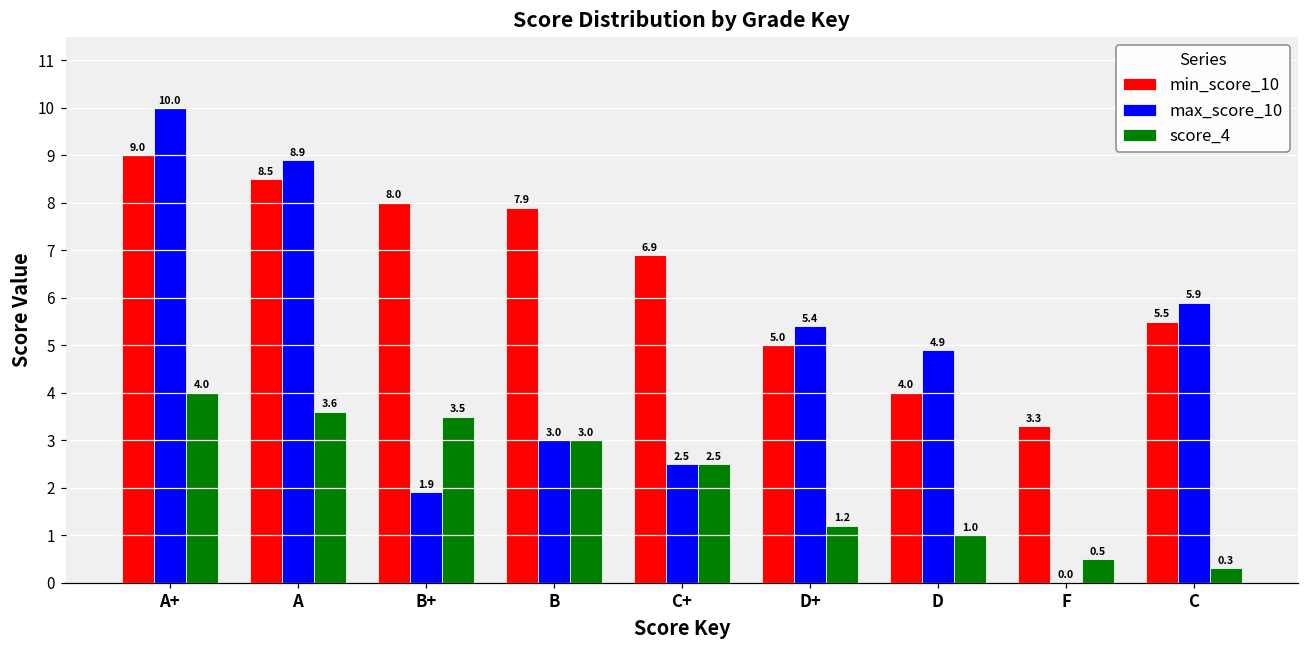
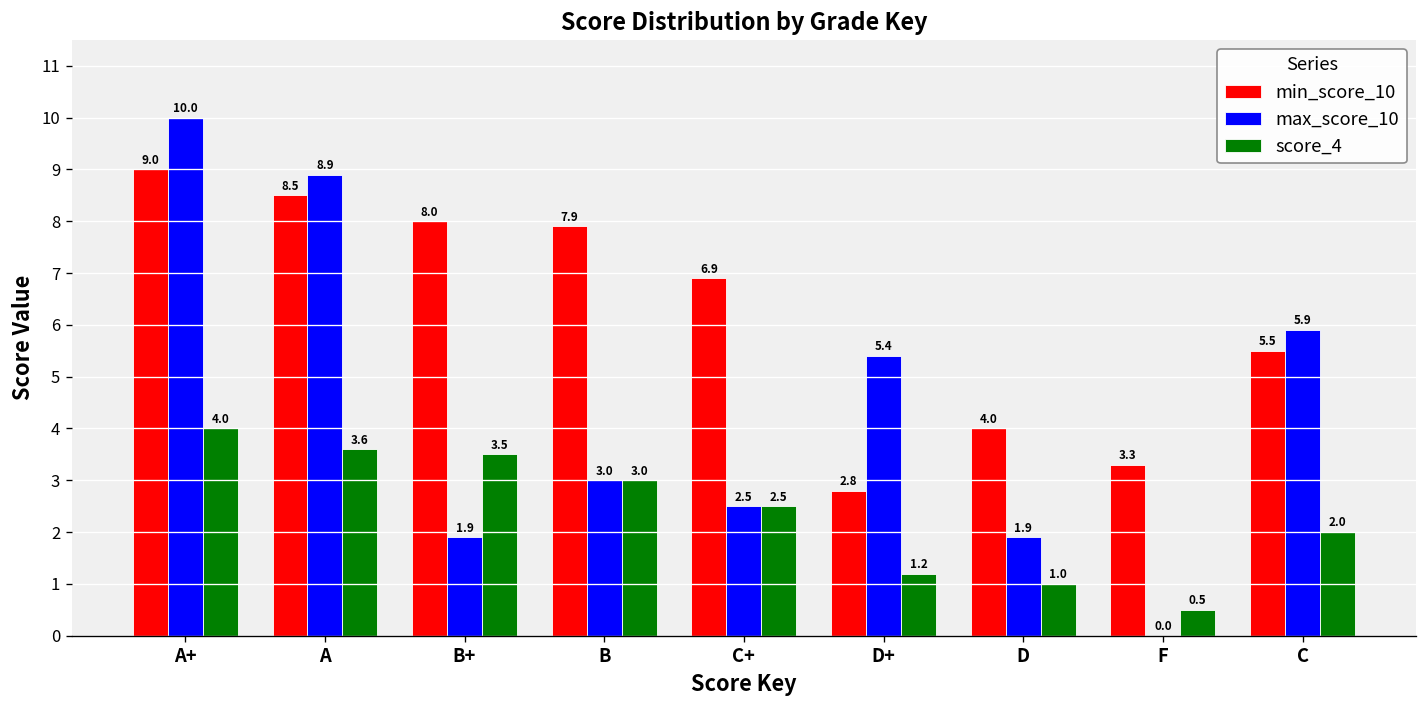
  {
    "min_score_10": {
      "A+": 9.0,
      "A": 8.5,
      "B+": 8.0,
      "B": 7.9,
      "C+": 6.9,
-     "D+": 5.0,
+     "D+": 2.8,
      "D": 4.0,
      "F": 3.3,
      "C": 5.5
    },
    "max_score_10": {
      "A+": 10.0,
      "A": 8.9,
      "B+": 1.9,
      "B": 3.0,
      "C+": 2.5,
      "D+": 5.4,
-     "D": 4.9,
+     "D": 1.9,
      "F": 0.0,
      "C": 5.9
    },
    "score_4": {
      "A+": 4.0,
      "A": 3.6,
      "B+": 3.5,
      "B": 3.0,
      "C+": 2.5,
      "D+": 1.2,
      "D": 1.0,
      "F": 0.5,
-     "C": 0.3
+     "C": 2.0
    }
  }
